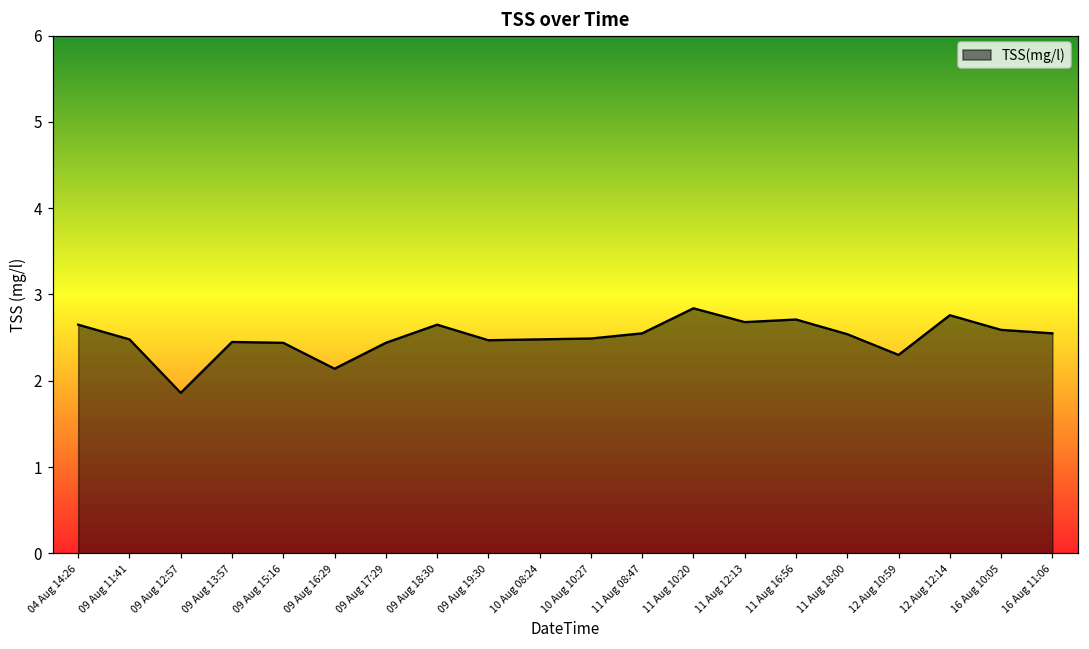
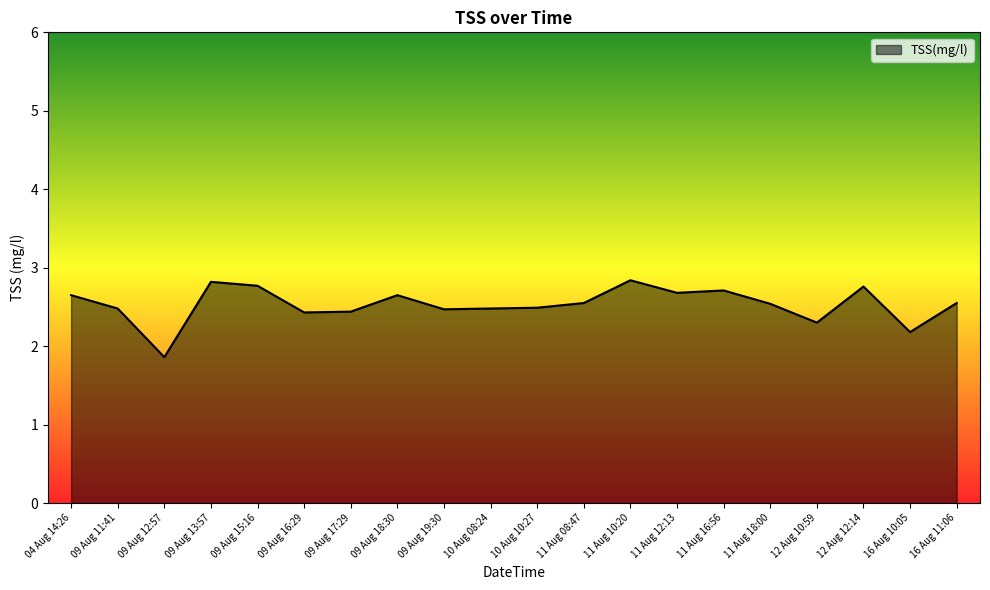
  {
    "04 Aug 14:26": 2.7,
    "09 Aug 11:41": 2.5,
    "09 Aug 12:57": 1.9,
-   "09 Aug 13:57": 2.5,
-   "09 Aug 15:16": 2.4,
-   "09 Aug 16:29": 2.1,
+   "09 Aug 13:57": 2.8,
+   "09 Aug 15:16": 2.8,
+   "09 Aug 16:29": 2.4,
    "09 Aug 17:29": 2.4,
    "09 Aug 18:30": 2.7,
    "09 Aug 19:30": 2.5,
    "10 Aug 08:24": 2.5,
    "10 Aug 10:27": 2.5,
    "11 Aug 08:47": 2.6,
    "11 Aug 10:20": 2.8,
    "11 Aug 12:13": 2.7,
    "11 Aug 16:56": 2.7,
    "11 Aug 18:00": 2.5,
    "12 Aug 10:59": 2.3,
    "12 Aug 12:14": 2.8,
-   "16 Aug 10:05": 2.6,
+   "16 Aug 10:05": 2.2,
    "16 Aug 11:06": 2.6
  }
